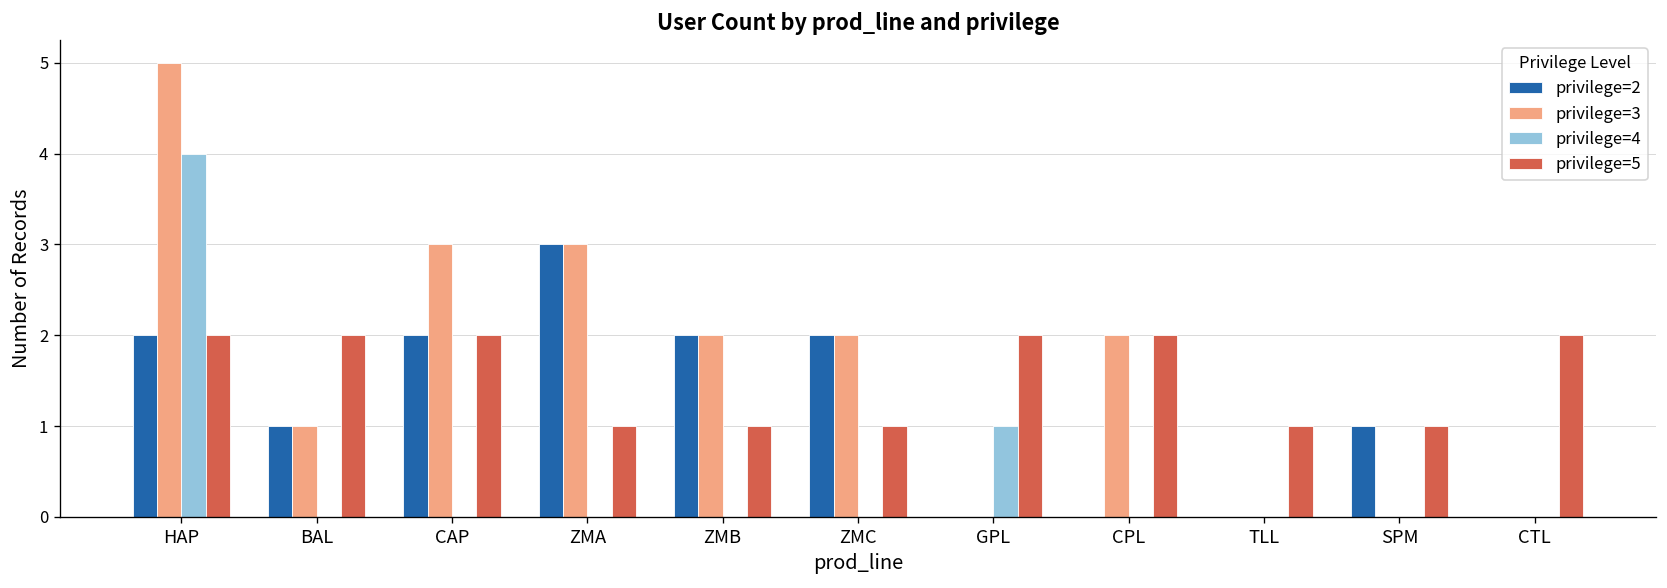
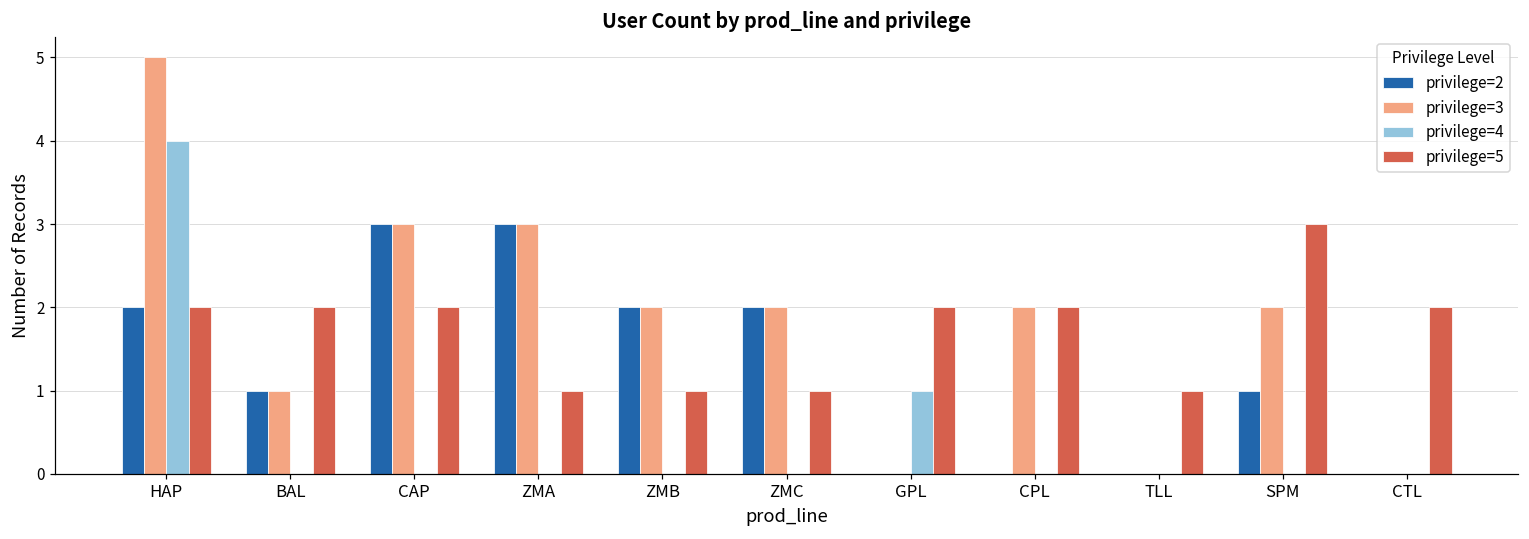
  {
    "privilege=2": {
      "HAP": 2,
      "BAL": 1,
-     "CAP": 2,
+     "CAP": 3,
      "ZMA": 3,
      "ZMB": 2,
      "ZMC": 2,
      "GPL": 0,
      "CPL": 0,
      "TLL": 0,
      "SPM": 1,
      "CTL": 0
    },
    "privilege=3": {
      "HAP": 5,
      "BAL": 1,
      "CAP": 3,
      "ZMA": 3,
      "ZMB": 2,
      "ZMC": 2,
      "GPL": 0,
      "CPL": 2,
      "TLL": 0,
-     "SPM": 0,
+     "SPM": 2,
      "CTL": 0
    },
    "privilege=4": {
      "HAP": 4,
      "BAL": 0,
      "CAP": 0,
      "ZMA": 0,
      "ZMB": 0,
      "ZMC": 0,
      "GPL": 1,
      "CPL": 0,
      "TLL": 0,
      "SPM": 0,
      "CTL": 0
    },
    "privilege=5": {
      "HAP": 2,
      "BAL": 2,
      "CAP": 2,
      "ZMA": 1,
      "ZMB": 1,
      "ZMC": 1,
      "GPL": 2,
      "CPL": 2,
      "TLL": 1,
-     "SPM": 1,
+     "SPM": 3,
      "CTL": 2
    }
  }
